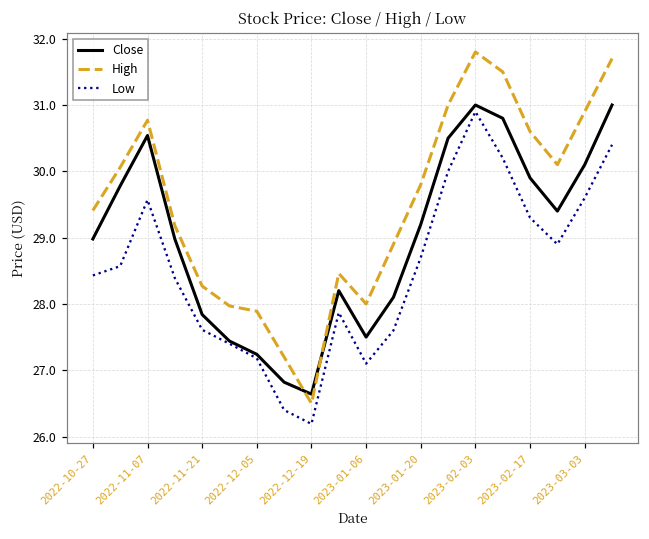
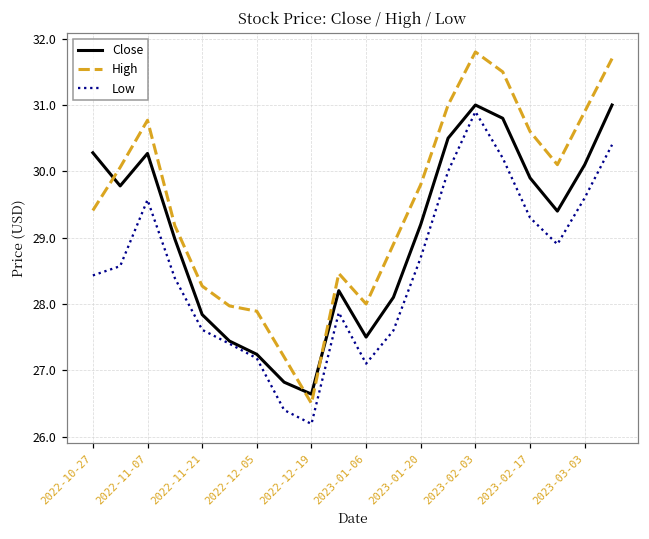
  {
    "Close": {
-     "2022-10-27": 29.0,
-     "2022-11-07": 30.5,
+     "2022-10-27": 30.3,
+     "2022-11-07": 30.3,
      "2022-11-21": 27.8,
      "2022-12-05": 27.2,
      "2022-12-19": 26.6,
      "2023-01-06": 27.5,
      "2023-01-20": 29.2,
      "2023-02-03": 31.0,
      "2023-02-17": 29.9,
      "2023-03-03": 30.1
    },
    "High": {
      "2022-10-27": 29.4,
      "2022-11-07": 30.8,
      "2022-11-21": 28.3,
      "2022-12-05": 27.9,
      "2022-12-19": 26.5,
      "2023-01-06": 28.0,
      "2023-01-20": 29.8,
      "2023-02-03": 31.8,
      "2023-02-17": 30.6,
      "2023-03-03": 30.9
    },
    "Low": {
      "2022-10-27": 28.4,
      "2022-11-07": 29.6,
      "2022-11-21": 27.6,
      "2022-12-05": 27.2,
      "2022-12-19": 26.2,
      "2023-01-06": 27.1,
      "2023-01-20": 28.7,
      "2023-02-03": 30.9,
      "2023-02-17": 29.3,
      "2023-03-03": 29.6
    }
  }
